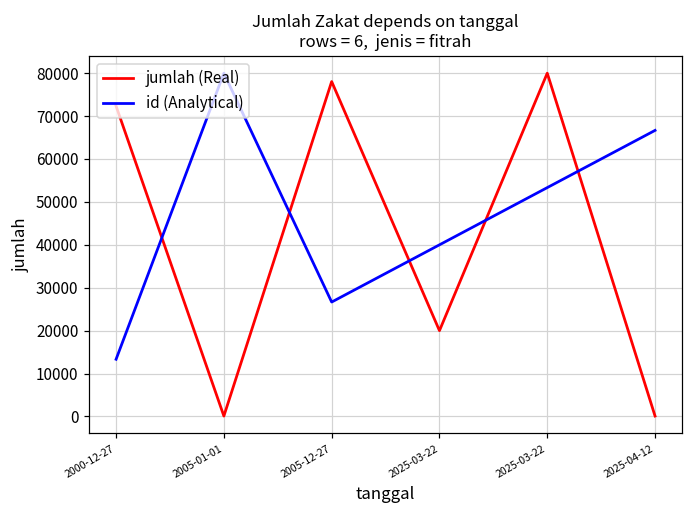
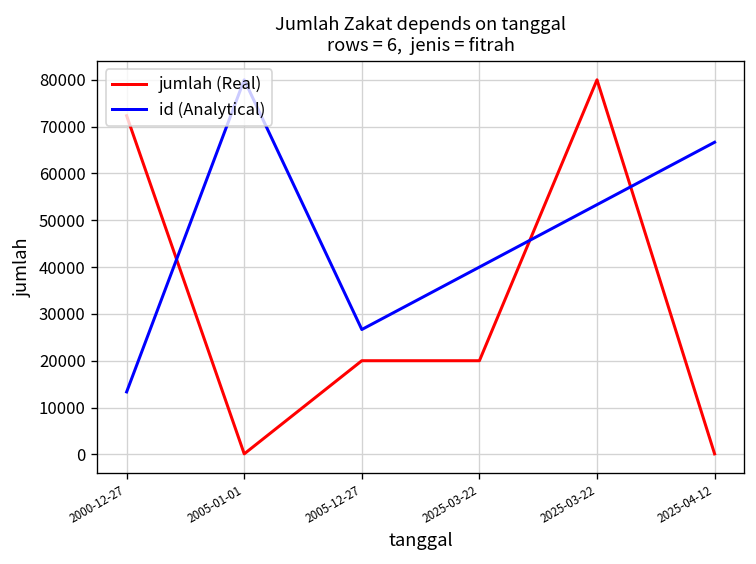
  {
    "jumlah (Real)": {
      "2005-01-01": 0,
-     "2005-12-27": 78000,
+     "2005-12-27": 20000,
      "2025-04-12": 0
    },
    "id (Analytical)": {
      "2000-12-27": 13000,
      "2005-12-27": 27000,
      "2025-04-12": 67000
    }
  }
